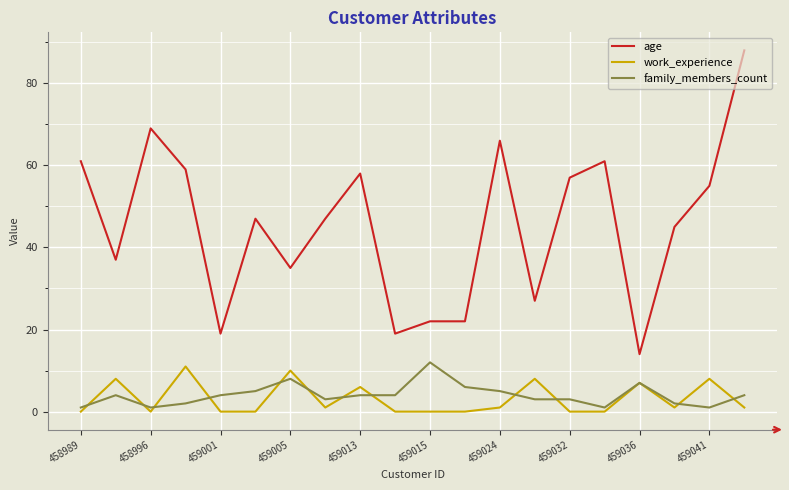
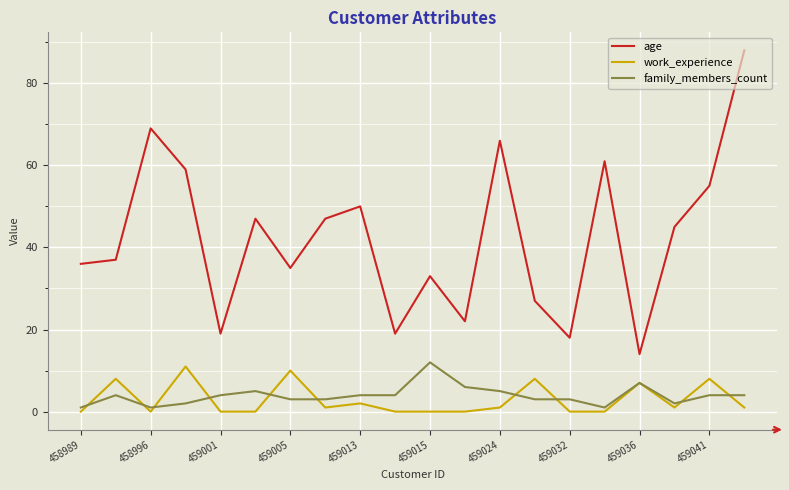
  {
    "age": {
-     "458989": 61,
+     "458989": 36,
      "458996": 69,
      "459001": 19,
      "459005": 35,
-     "459013": 58,
-     "459015": 22,
+     "459013": 50,
+     "459015": 33,
      "459024": 66,
-     "459032": 57,
+     "459032": 18,
      "459036": 14,
      "459041": 55
    },
    "work_experience": {
      "458989": 0,
      "458996": 0,
      "459001": 0,
      "459005": 10,
-     "459013": 6,
+     "459013": 2,
      "459015": 0,
      "459024": 1,
      "459032": 0,
      "459041": 8
    },
    "family_members_count": {
      "458989": 1,
      "458996": 1,
      "459001": 4,
-     "459005": 8,
+     "459005": 3,
      "459013": 4,
      "459015": 12,
      "459024": 5,
      "459032": 3,
-     "459041": 1
+     "459041": 4
    }
  }
